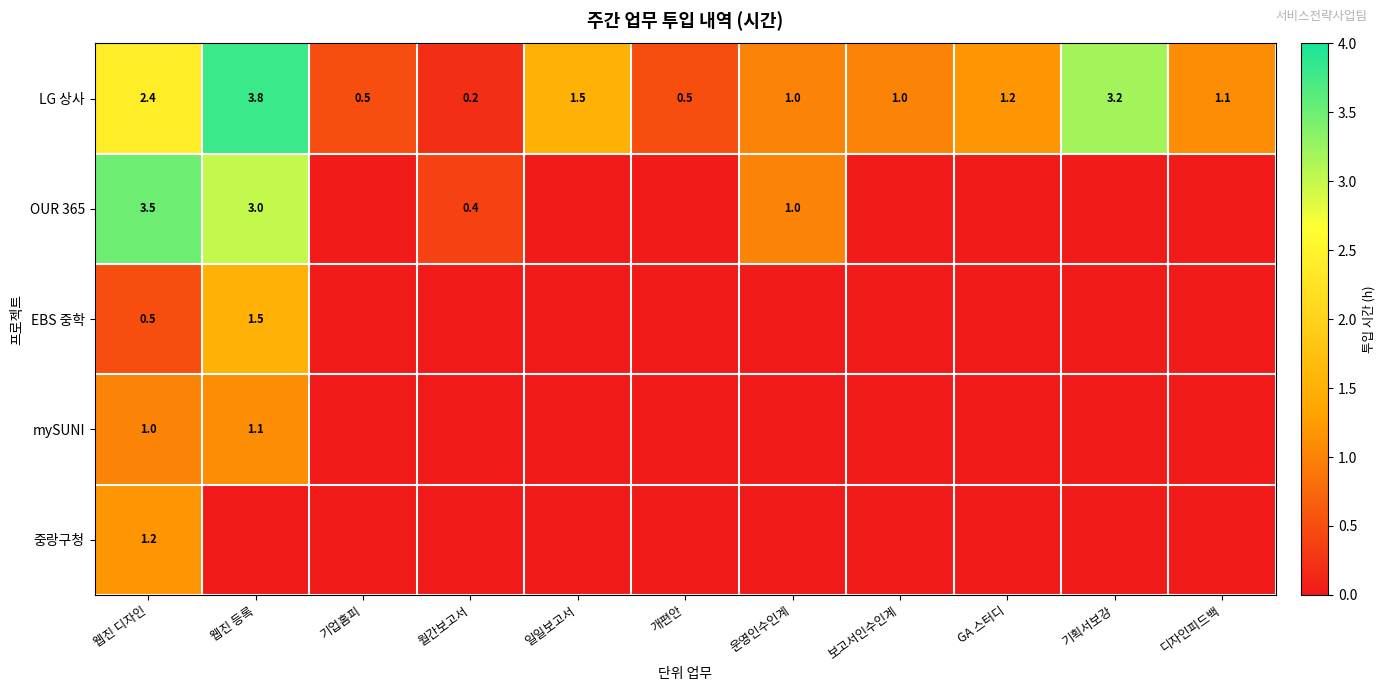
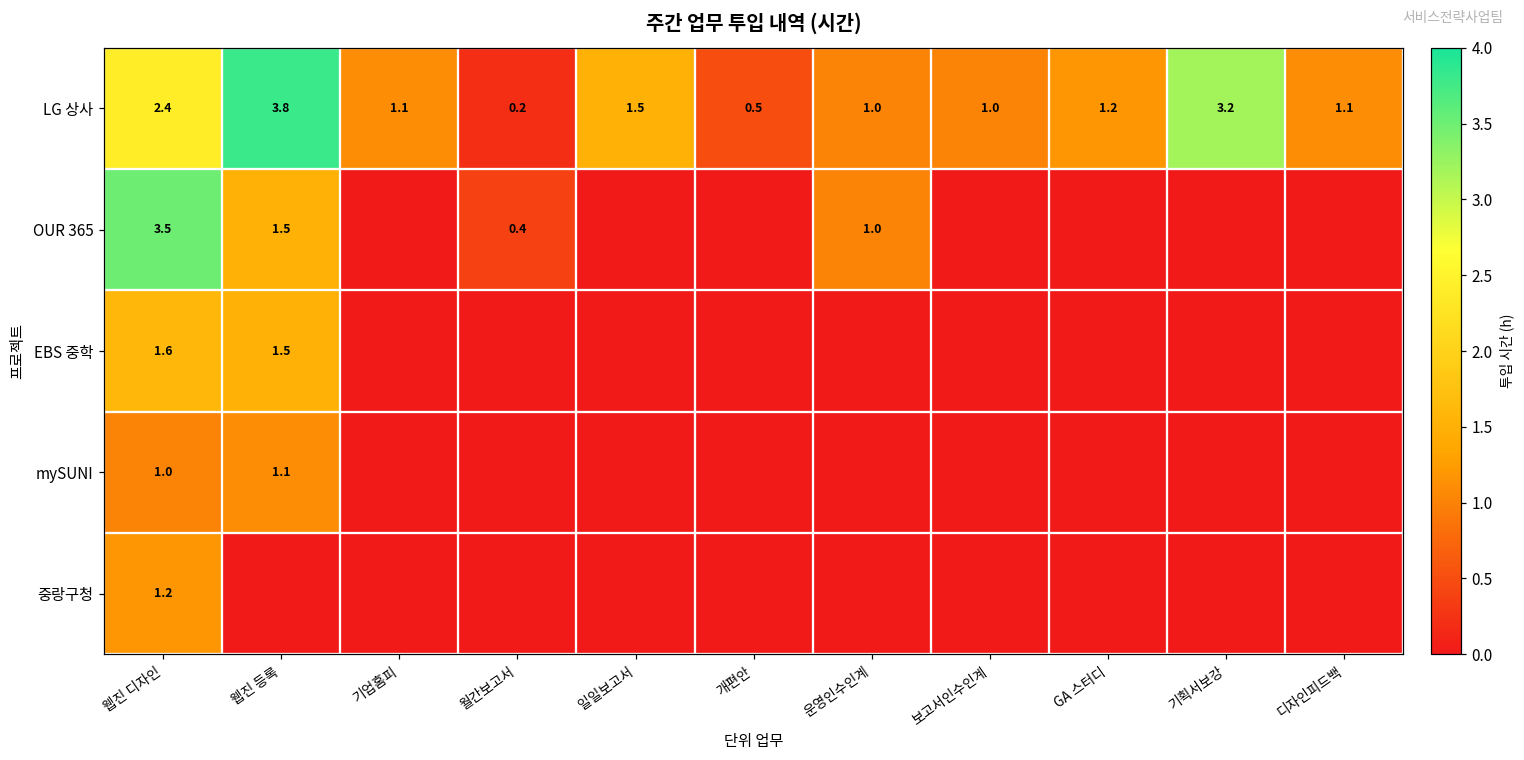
  {
    "LG 상사": {
      "웹진 디자인": 2.4,
      "웹진 등록": 3.8,
-     "기업홈피": 0.5,
+     "기업홈피": 1.1,
      "월간보고서": 0.2,
      "일일보고서": 1.5,
      "개편안": 0.5,
      "운영인수인계": 1.0,
      "보고서인수인계": 1.0,
      "GA 스터디": 1.2,
      "기획서보강": 3.2,
      "디자인피드백": 1.1
    },
    "OUR 365": {
      "웹진 디자인": 3.5,
-     "웹진 등록": 3.0,
+     "웹진 등록": 1.5,
      "월간보고서": 0.4,
      "운영인수인계": 1.0
    },
    "EBS 중학": {
-     "웹진 디자인": 0.5,
+     "웹진 디자인": 1.6,
      "웹진 등록": 1.5
    },
    "mySUNI": {
      "웹진 디자인": 1.0,
      "웹진 등록": 1.1
    },
    "중랑구청": {
      "웹진 디자인": 1.2
    }
  }
